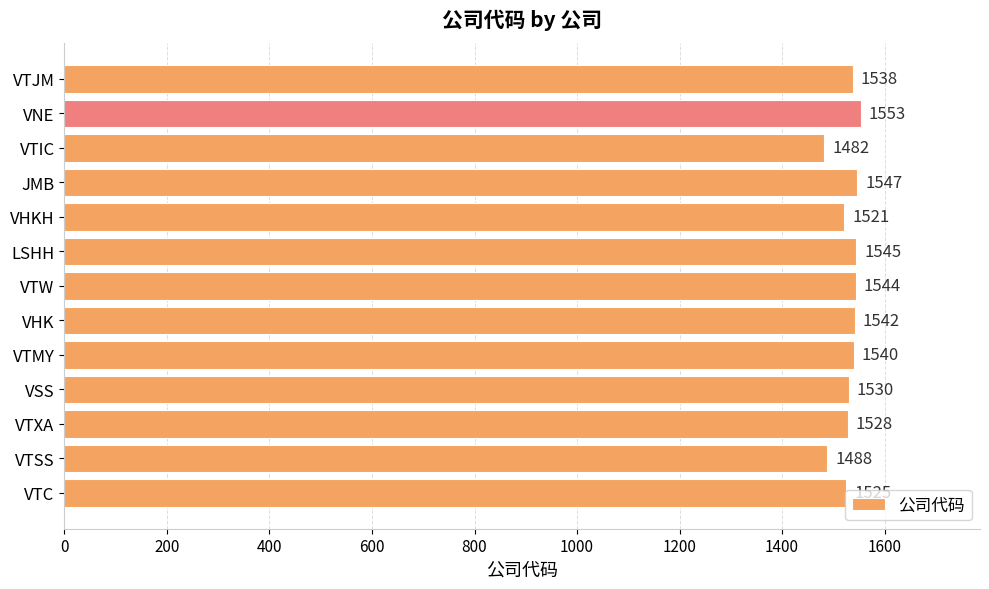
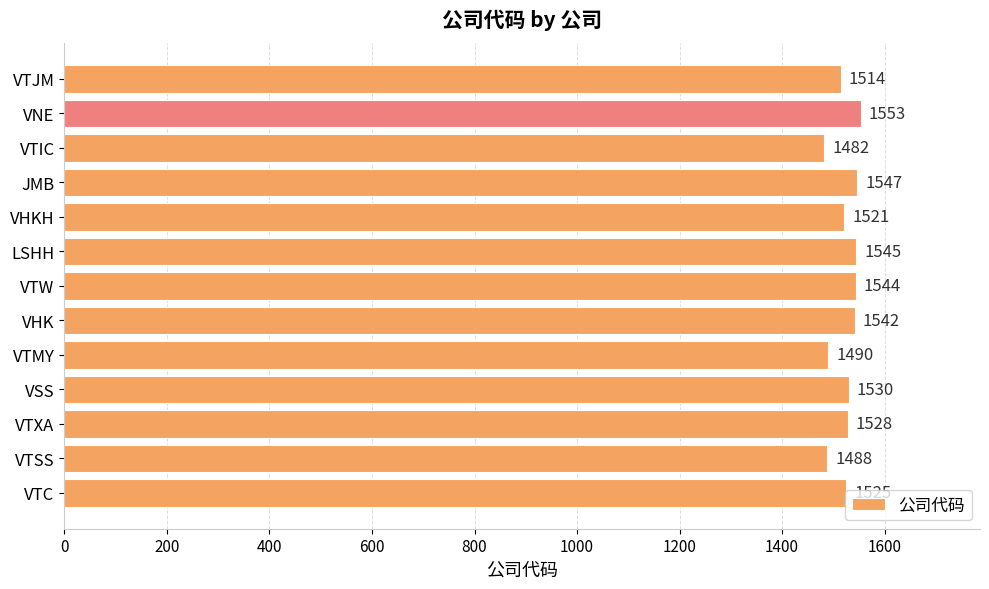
  {
-   "VTJM": 1538,
+   "VTJM": 1514,
    "VNE": 1553,
    "VTIC": 1482,
    "JMB": 1547,
    "VHKH": 1521,
    "LSHH": 1545,
    "VTW": 1544,
    "VHK": 1542,
-   "VTMY": 1540,
+   "VTMY": 1490,
    "VSS": 1530,
    "VTXA": 1528,
    "VTSS": 1488
  }
